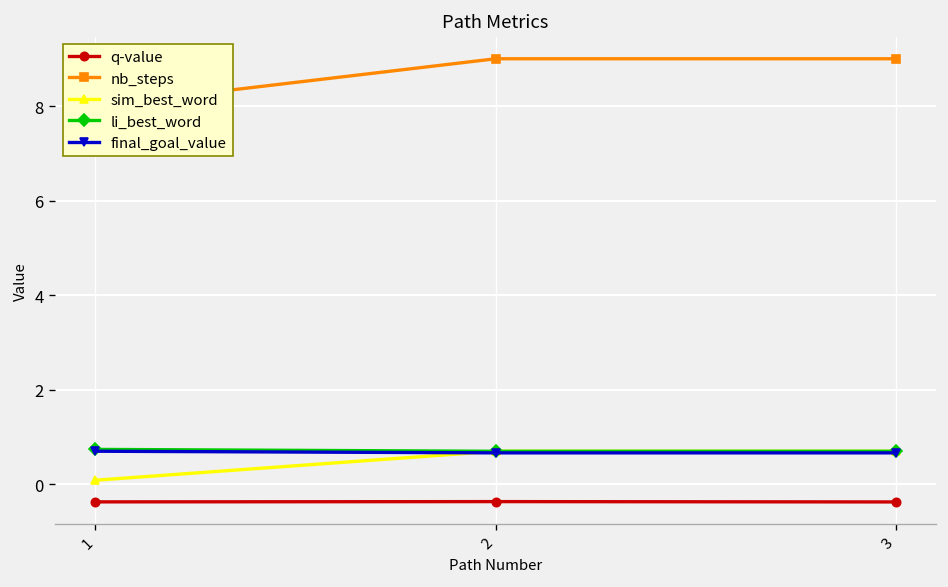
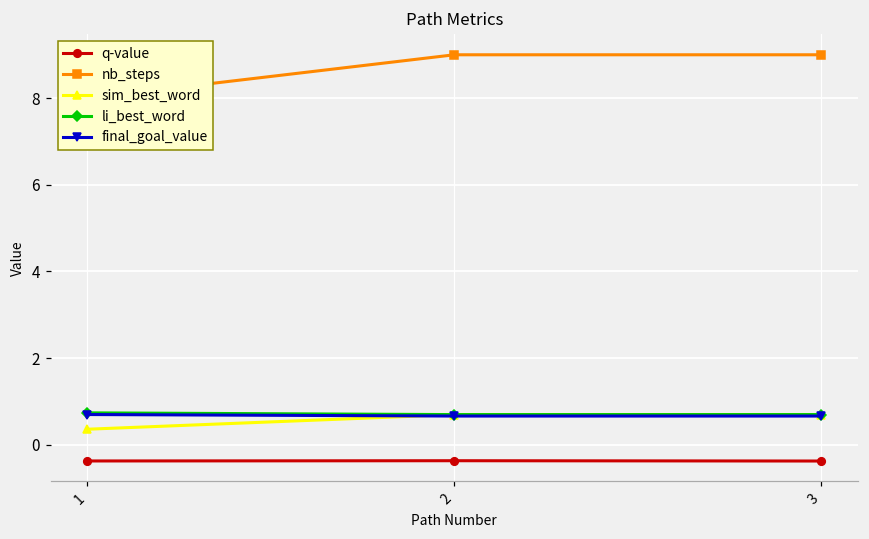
  {
    "q-value": {
      "1": -0.4,
      "2": -0.4,
      "3": -0.4
    },
    "nb_steps": {
      "2": 9.0,
      "3": 9.0
    },
    "sim_best_word": {
-     "1": 0.1
+     "1": 0.4
    }
  }
